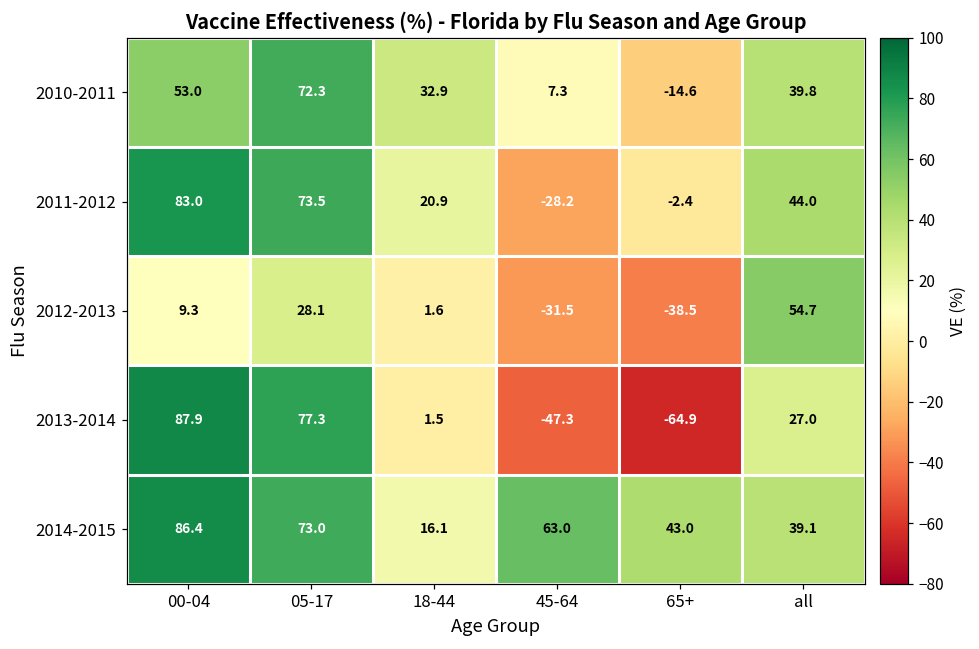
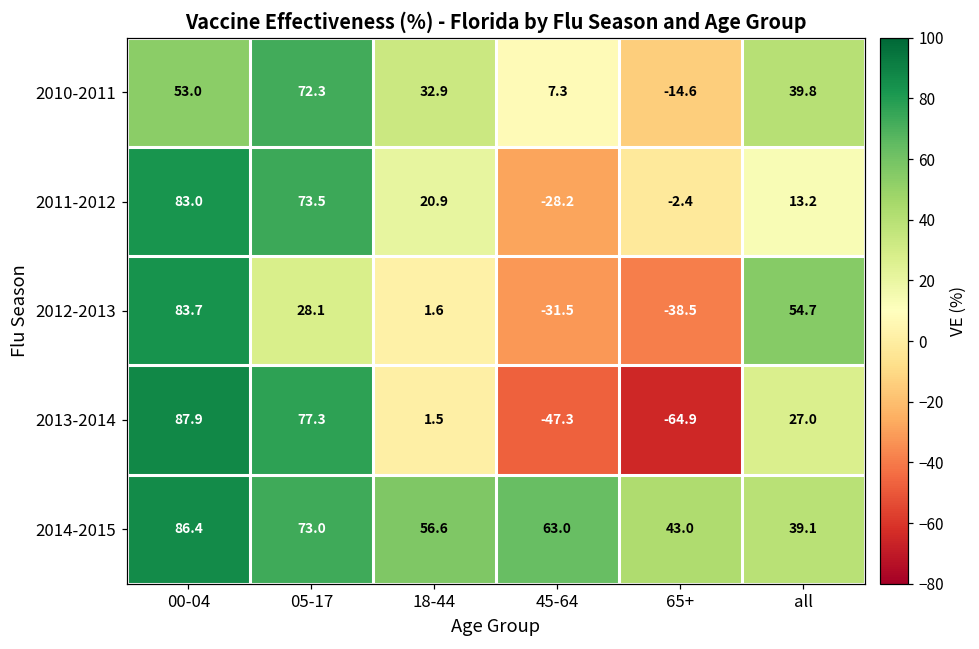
  {
    "2010-2011": {
      "00-04": 53.0,
      "05-17": 72.3,
      "18-44": 32.9,
      "45-64": 7.3,
      "65+": -14.6,
      "all": 39.8
    },
    "2011-2012": {
      "00-04": 83.0,
      "05-17": 73.5,
      "18-44": 20.9,
      "45-64": -28.2,
      "65+": -2.4,
-     "all": 44.0
+     "all": 13.2
    },
    "2012-2013": {
-     "00-04": 9.3,
+     "00-04": 83.7,
      "05-17": 28.1,
      "18-44": 1.6,
      "45-64": -31.5,
      "65+": -38.5,
      "all": 54.7
    },
    "2013-2014": {
      "00-04": 87.9,
      "05-17": 77.3,
      "18-44": 1.5,
      "45-64": -47.3,
      "65+": -64.9,
      "all": 27.0
    },
    "2014-2015": {
      "00-04": 86.4,
      "05-17": 73.0,
-     "18-44": 16.1,
+     "18-44": 56.6,
      "45-64": 63.0,
      "65+": 43.0,
      "all": 39.1
    }
  }
